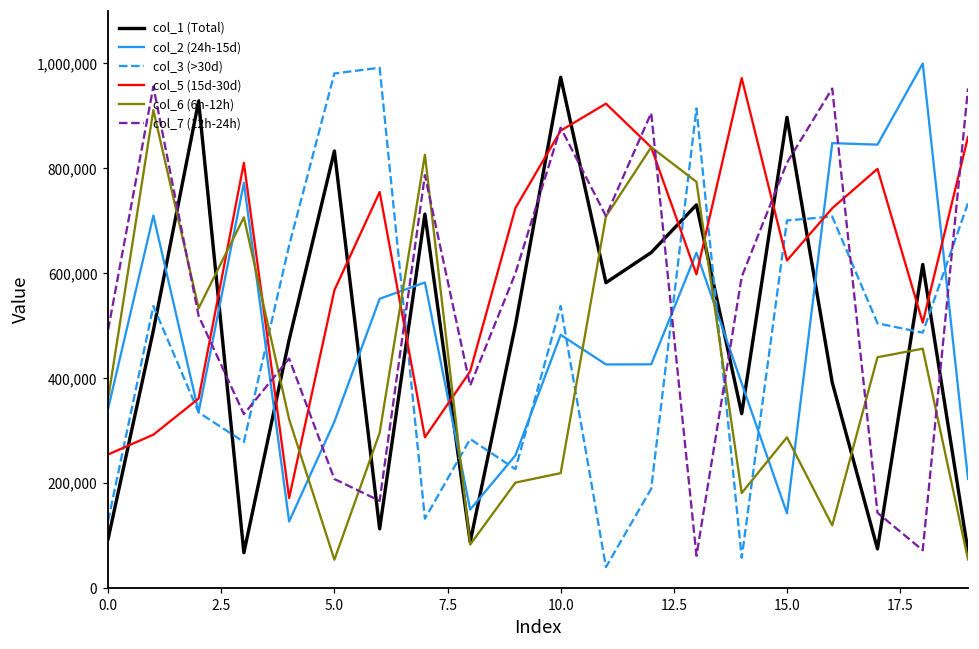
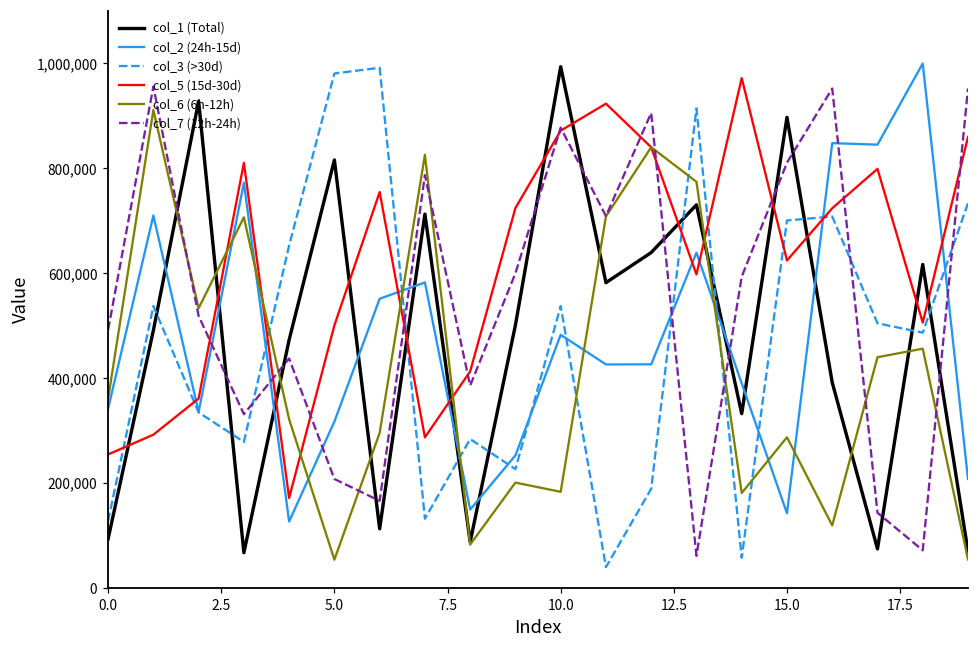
  {
    "col_1 (Total)": {
      "0.0": "90,000",
-     "5.0": "830,000",
-     "10.0": "970,000",
+     "5.0": "820,000",
+     "10.0": "990,000",
      "15.0": "900,000"
    },
    "col_5 (15d-30d)": {
      "0.0": "250,000",
-     "5.0": "570,000",
+     "5.0": "500,000",
      "10.0": "870,000",
      "15.0": "620,000"
    },
    "col_6 (6h-12h)": {
      "0.0": "360,000",
      "5.0": "50,000",
-     "10.0": "220,000",
+     "10.0": "180,000",
      "15.0": "290,000"
    },
    "col_7 (12h-24h)": {
      "0.0": "490,000",
      "5.0": "210,000",
      "10.0": "880,000",
      "15.0": "810,000"
    }
  }
